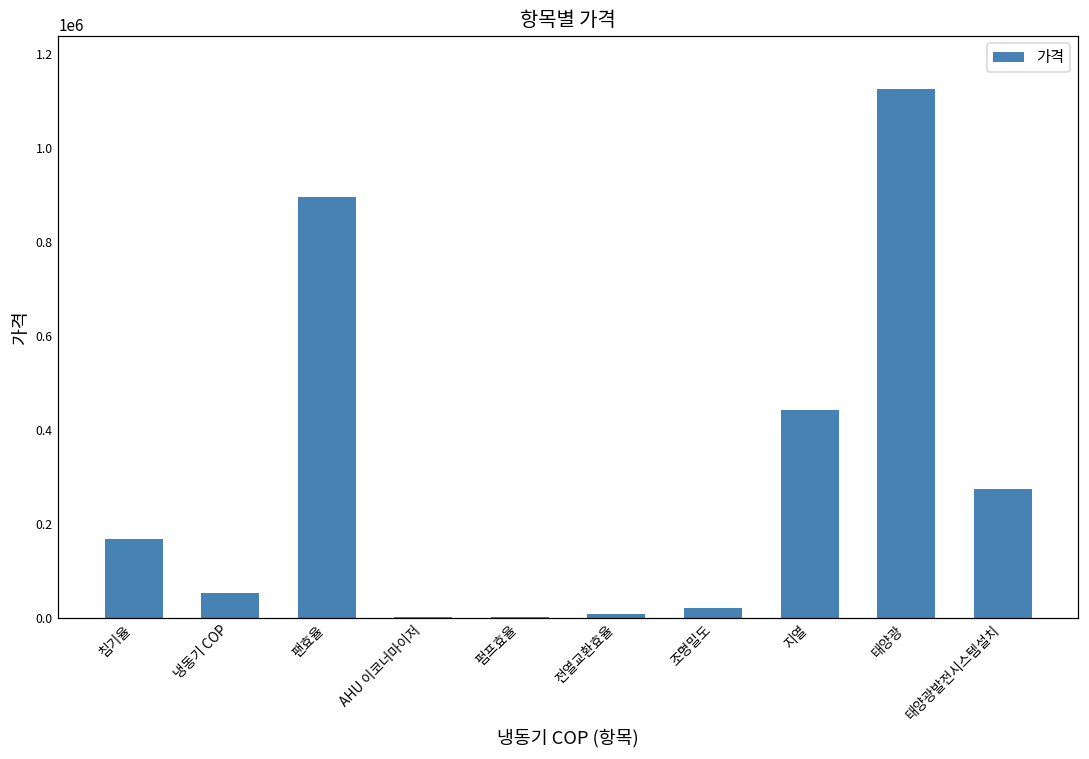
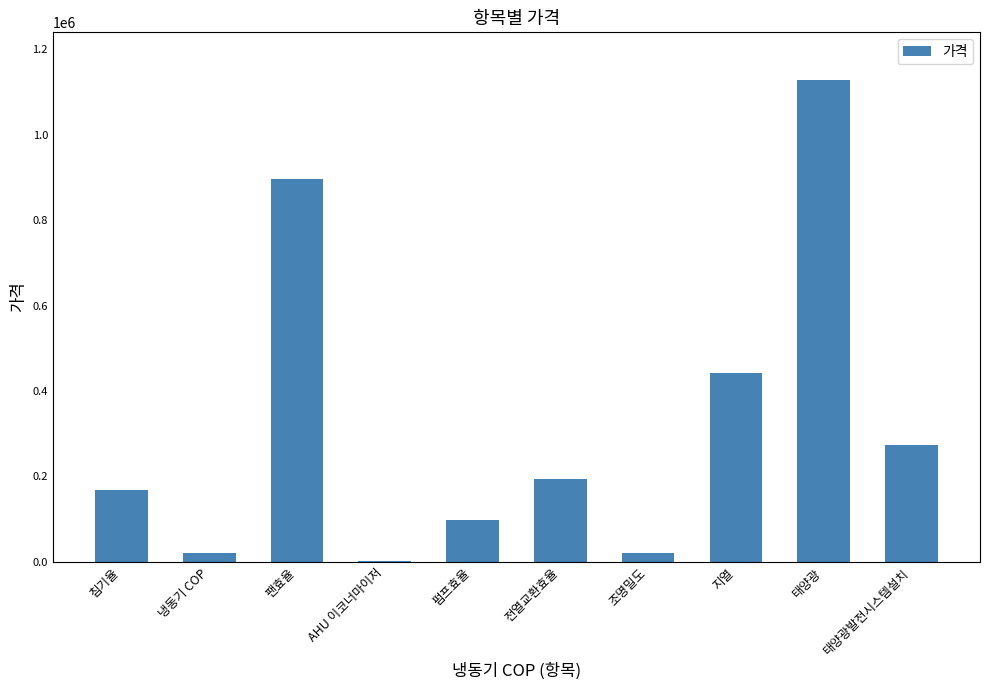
  {
    "침기율": 170000,
-   "냉동기 COP": 50000,
+   "냉동기 COP": 20000,
    "팬효율": 900000,
-   "펌프효율": 0,
-   "전열교환효율": 10000,
+   "펌프효율": 100000,
+   "전열교환효율": 190000,
    "조명밀도": 20000,
    "지열": 440000,
    "태양광": 1130000,
    "태양광발전시스템설치": 270000
  }
